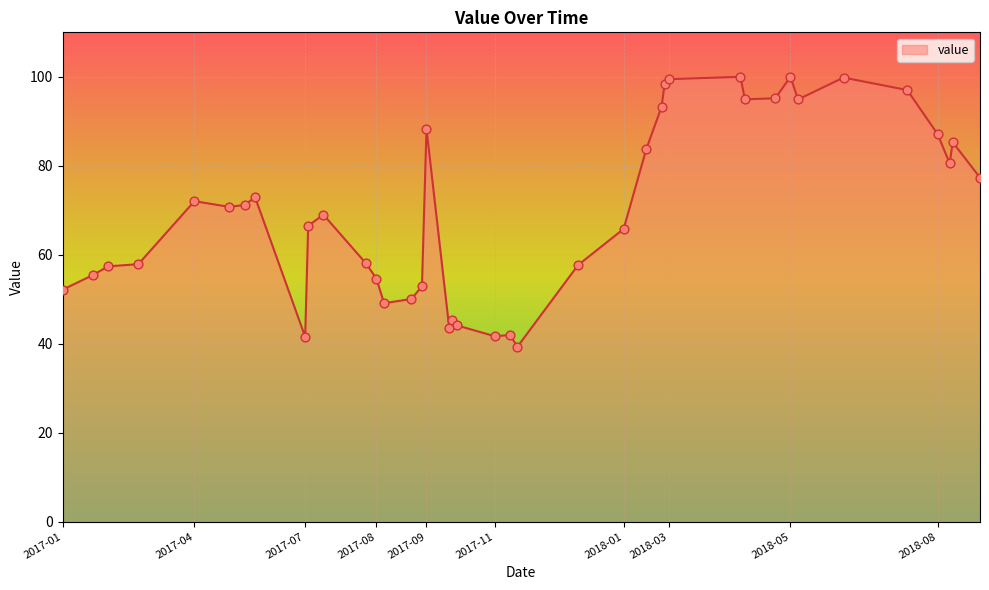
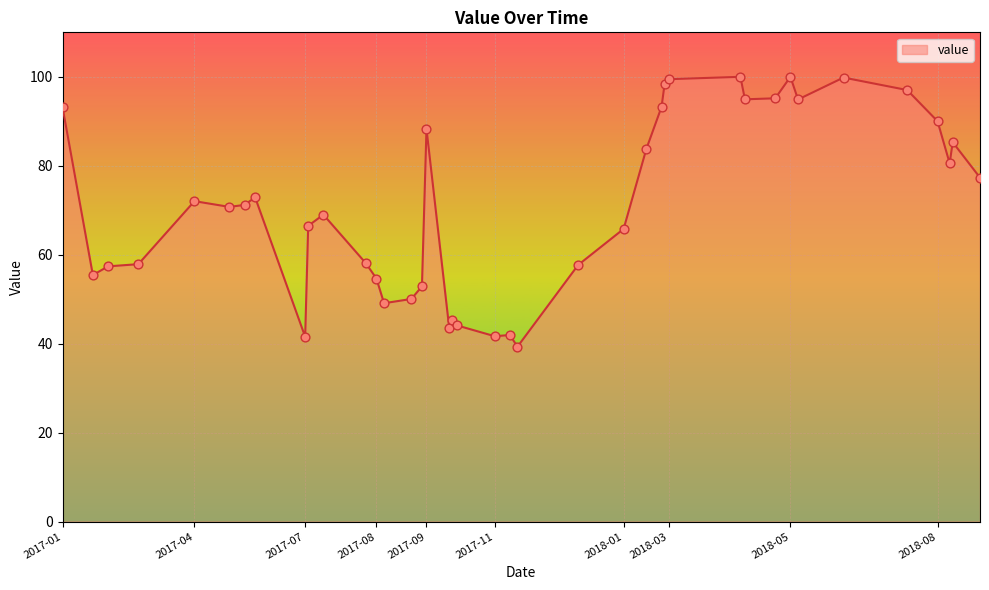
  {
-   "2017-01": 52,
+   "2017-01": 93,
    "2017-04": 72,
    "2017-07": 42,
    "2017-08": 55,
    "2017-09": 88,
    "2017-11": 42,
    "2018-01": 66,
    "2018-03": 99,
    "2018-05": 100,
-   "2018-08": 87
+   "2018-08": 90
  }
